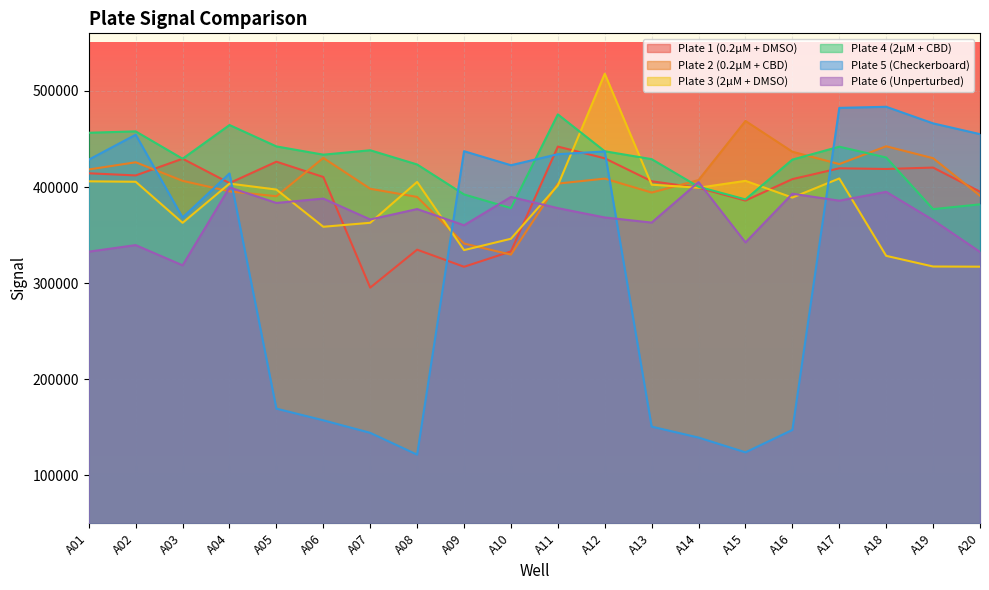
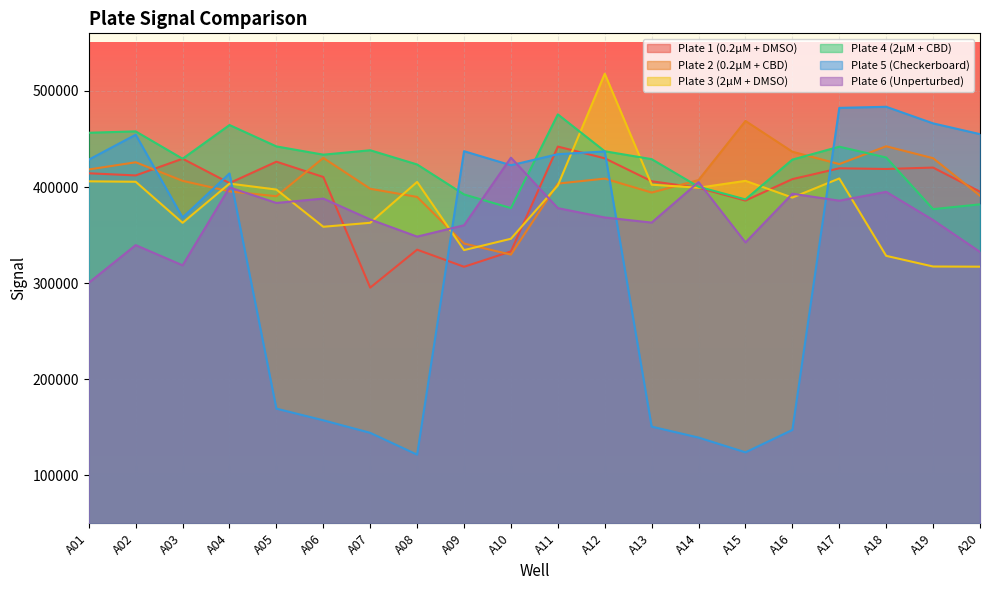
  {
    "Plate 4 (2µM + CBD)": {
      "A01": 460000,
      "A02": 460000,
      "A04": 460000,
      "A05": 440000,
      "A06": 430000,
      "A07": 440000,
      "A08": 420000,
      "A09": 390000,
      "A10": 380000,
      "A11": 480000,
      "A13": 430000,
      "A16": 430000,
      "A17": 440000,
      "A18": 430000,
      "A19": 380000,
      "A20": 380000
    },
    "Plate 5 (Checkerboard)": {
      "A01": 430000,
      "A02": 450000,
      "A03": 370000,
      "A04": 410000,
      "A05": 170000,
      "A06": 160000,
      "A07": 140000,
      "A08": 120000,
      "A09": 440000,
      "A10": 420000,
      "A11": 430000,
      "A13": 150000,
      "A14": 140000,
      "A15": 120000,
      "A16": 150000,
      "A17": 480000,
      "A18": 480000,
      "A19": 470000,
      "A20": 460000
    },
    "Plate 6 (Unperturbed)": {
-     "A01": 330000,
+     "A01": 300000,
      "A02": 340000,
      "A03": 320000,
      "A04": 400000,
      "A05": 380000,
      "A06": 390000,
      "A07": 370000,
-     "A08": 380000,
+     "A08": 350000,
      "A09": 360000,
-     "A10": 390000,
+     "A10": 430000,
      "A11": 380000,
      "A12": 370000,
      "A13": 360000,
      "A15": 340000,
      "A16": 390000,
      "A17": 390000,
      "A18": 400000,
      "A19": 370000,
      "A20": 330000
    }
  }
